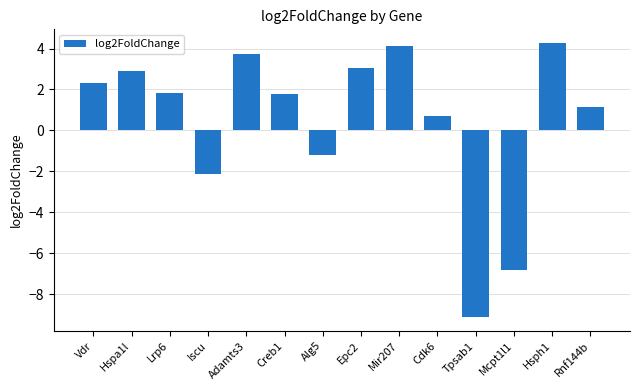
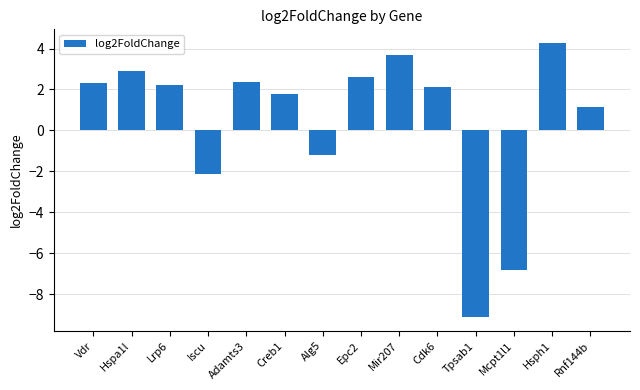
  {
    "Vdr": 2.3,
    "Hspa1l": 2.9,
-   "Lrp6": 1.8,
+   "Lrp6": 2.2,
    "Iscu": -2.1,
-   "Adamts3": 3.7,
+   "Adamts3": 2.4,
    "Creb1": 1.8,
    "Alg5": -1.2,
-   "Epc2": 3.1,
-   "Mir207": 4.1,
-   "Cdk6": 0.7,
+   "Epc2": 2.6,
+   "Mir207": 3.7,
+   "Cdk6": 2.1,
    "Tpsab1": -9.1,
    "Mcpt1l1": -6.8,
    "Hsph1": 4.3,
    "Rnf144b": 1.1
  }
